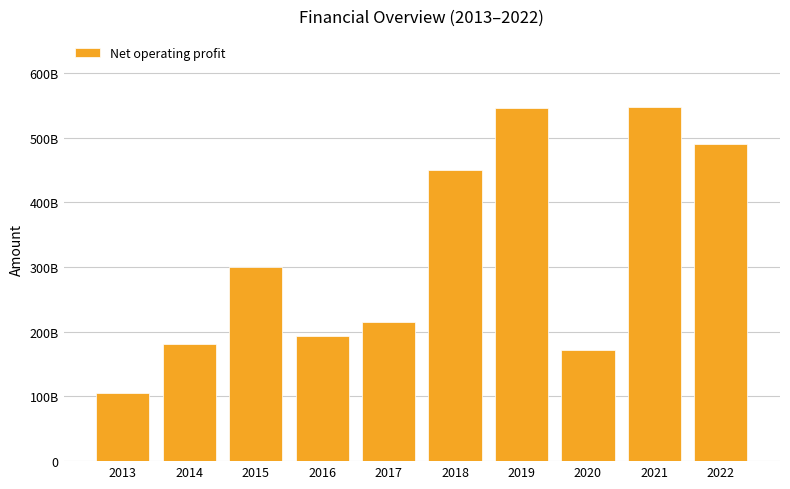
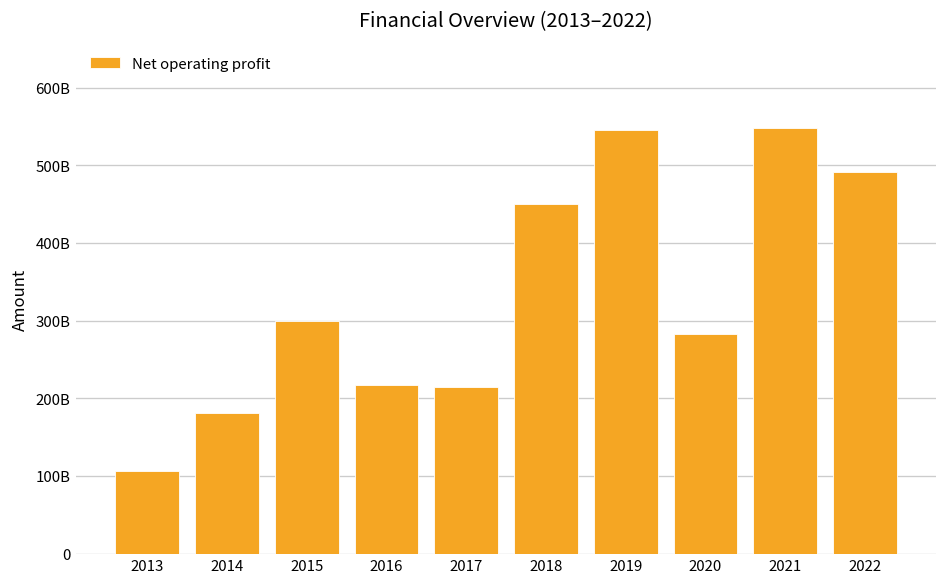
  {
    "2013": 110000000000,
    "2014": 180000000000,
    "2015": 300000000000,
-   "2016": 190000000000,
+   "2016": 220000000000,
    "2017": 210000000000,
    "2018": 450000000000,
    "2019": 550000000000,
-   "2020": 170000000000,
+   "2020": 280000000000,
    "2021": 550000000000,
    "2022": 490000000000
  }
